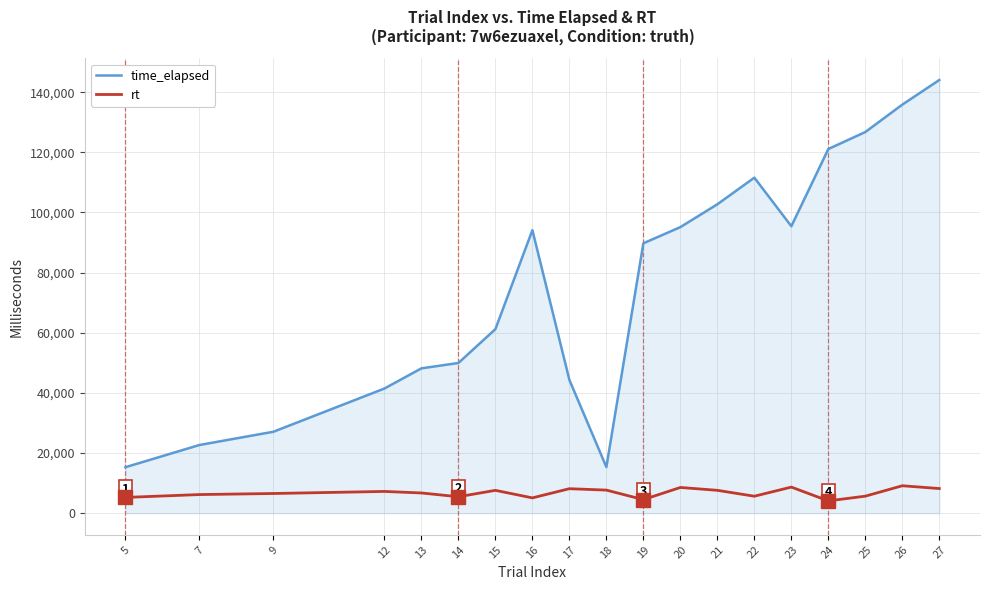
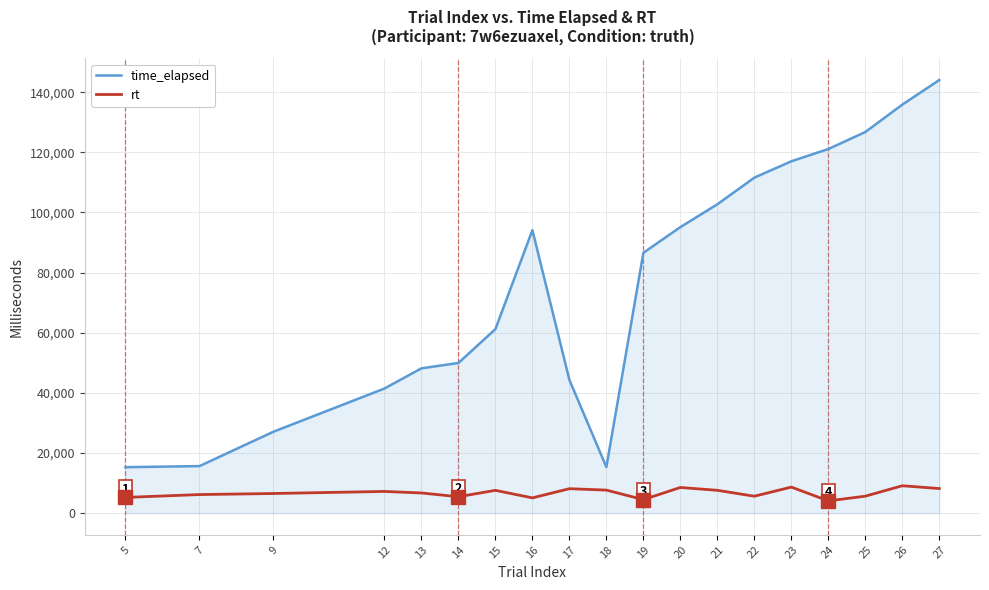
  {
    "time_elapsed": {
      "5": "15,000",
-     "7": "23,000",
+     "7": "16,000",
      "9": "27,000",
      "12": "41,000",
      "13": "48,000",
      "14": "50,000",
      "15": "61,000",
      "16": "94,000",
      "17": "44,000",
      "18": "15,000",
-     "19": "90,000",
+     "19": "87,000",
      "20": "95,000",
      "21": "103,000",
      "22": "112,000",
-     "23": "95,000",
+     "23": "117,000",
      "24": "121,000",
      "25": "127,000",
      "26": "136,000",
      "27": "144,000"
    }
  }
